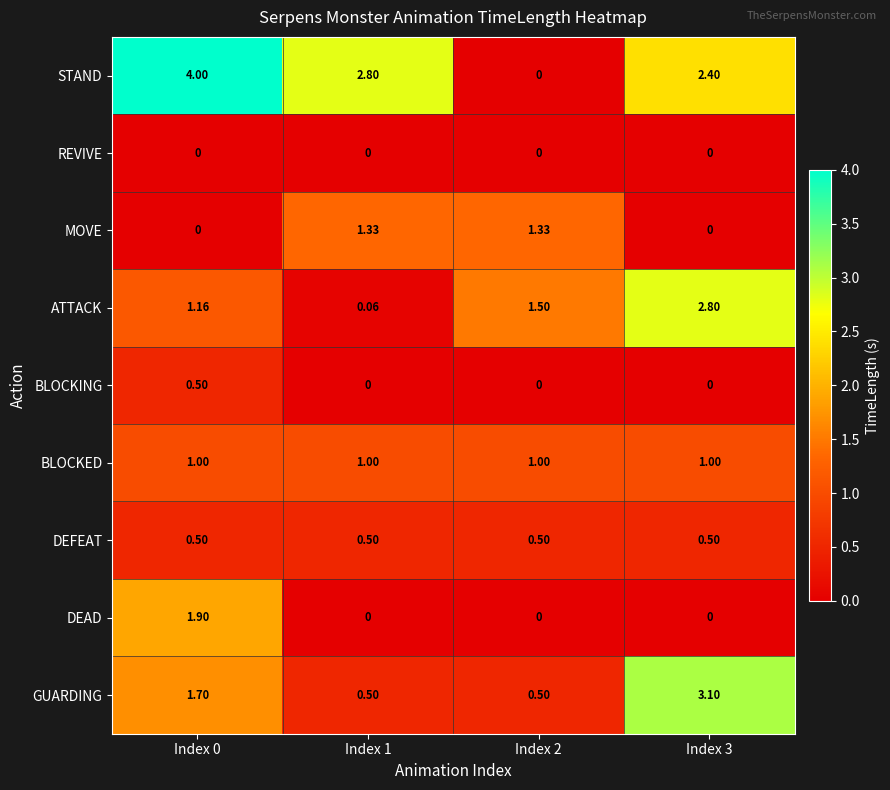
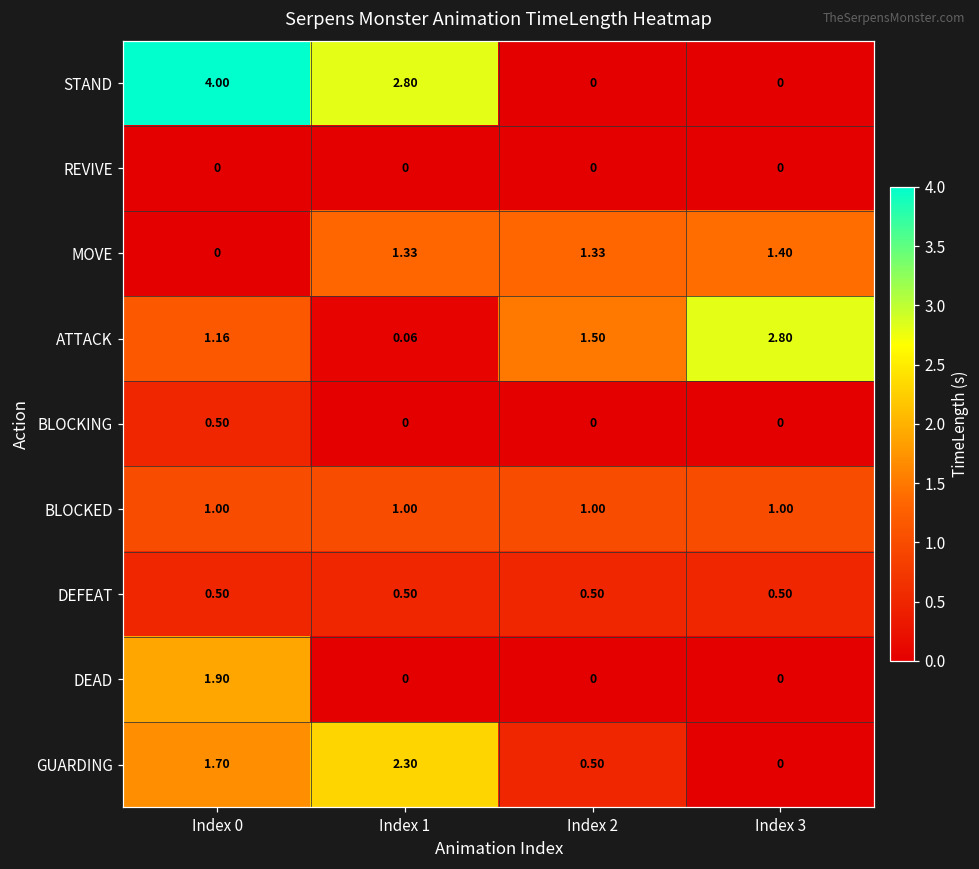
  {
    "STAND": {
      "Index 0": 4.00,
      "Index 1": 2.80,
      "Index 2": 0,
-     "Index 3": 2.40
+     "Index 3": 0
    },
    "REVIVE": {
      "Index 0": 0,
      "Index 1": 0,
      "Index 2": 0,
      "Index 3": 0
    },
    "MOVE": {
      "Index 0": 0,
      "Index 1": 1.33,
      "Index 2": 1.33,
-     "Index 3": 0
+     "Index 3": 1.40
    },
    "ATTACK": {
      "Index 0": 1.16,
      "Index 1": 0.06,
      "Index 2": 1.50,
      "Index 3": 2.80
    },
    "BLOCKING": {
      "Index 0": 0.50,
      "Index 1": 0,
      "Index 2": 0,
      "Index 3": 0
    },
    "BLOCKED": {
      "Index 0": 1.00,
      "Index 1": 1.00,
      "Index 2": 1.00,
      "Index 3": 1.00
    },
    "DEFEAT": {
      "Index 0": 0.50,
      "Index 1": 0.50,
      "Index 2": 0.50,
      "Index 3": 0.50
    },
    "DEAD": {
      "Index 0": 1.90,
      "Index 1": 0,
      "Index 2": 0,
      "Index 3": 0
    },
    "GUARDING": {
      "Index 0": 1.70,
-     "Index 1": 0.50,
+     "Index 1": 2.30,
      "Index 2": 0.50,
-     "Index 3": 3.10
+     "Index 3": 0
    }
  }
